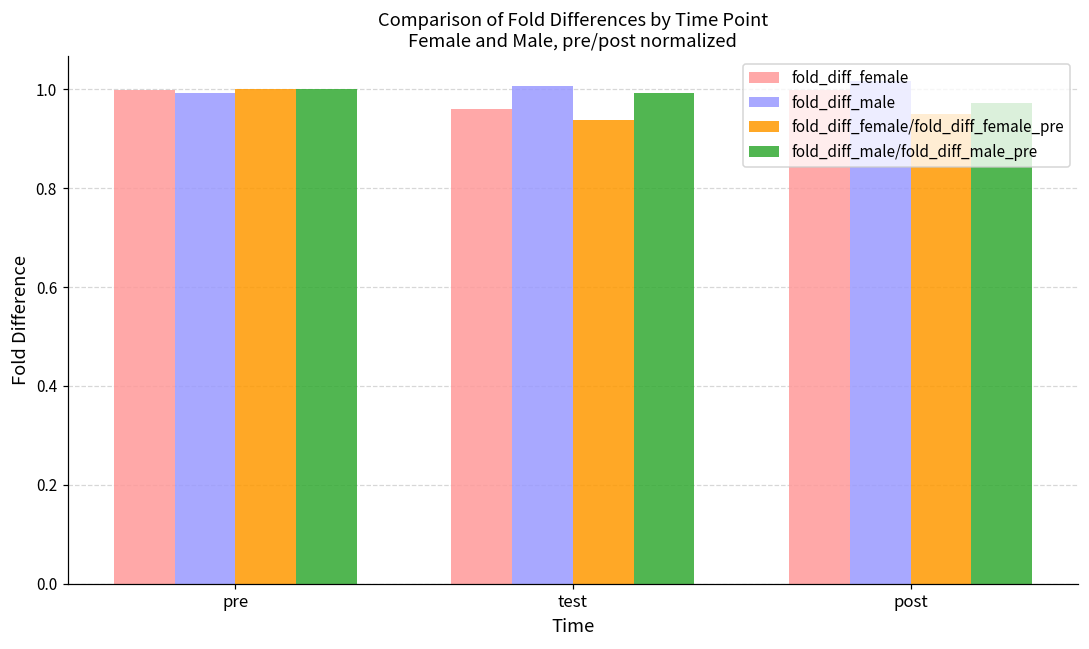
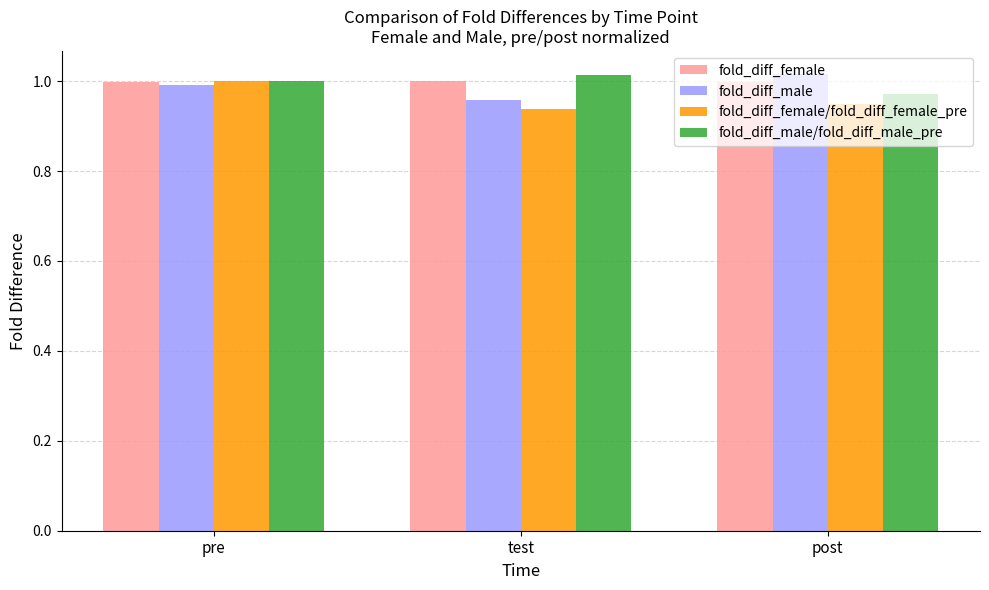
  {
    "fold_diff_female": {
      "pre": 1.00,
-     "test": 0.96
+     "test": 1.00
    },
    "fold_diff_male": {
      "pre": 0.99,
-     "test": 1.01
+     "test": 0.96
    },
    "fold_diff_female/fold_diff_female_pre": {
      "pre": 1.00,
      "test": 0.94
    },
    "fold_diff_male/fold_diff_male_pre": {
      "pre": 1.00,
-     "test": 0.99
+     "test": 1.01
    }
  }
